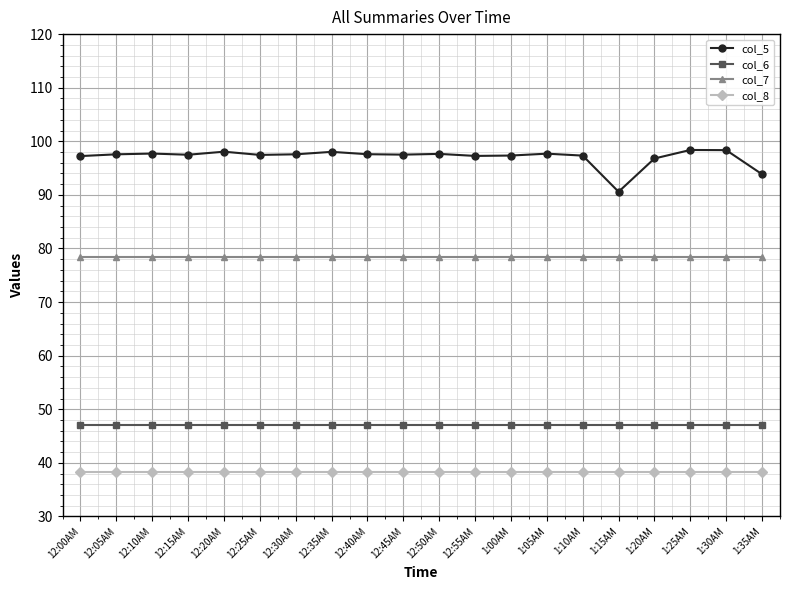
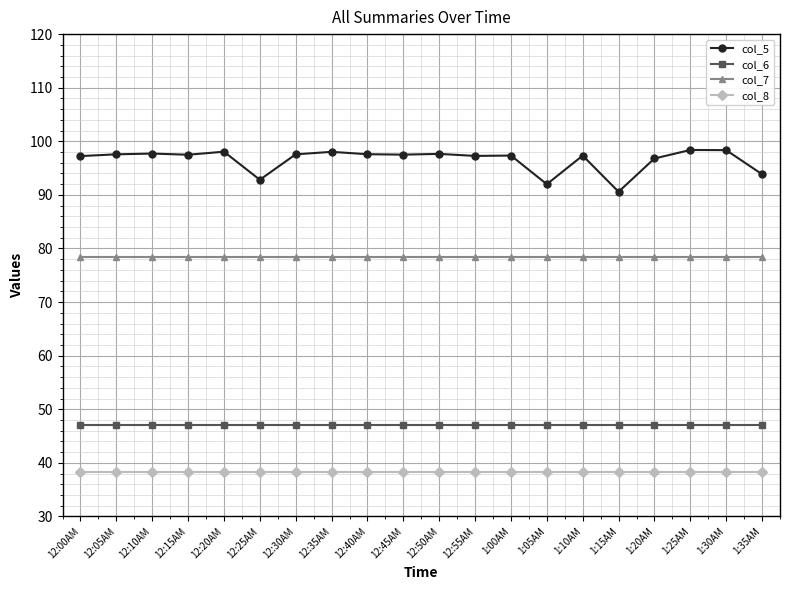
  {
    "col_5": {
      "12:00AM": 97,
      "12:05AM": 98,
      "12:10AM": 98,
      "12:15AM": 97,
      "12:20AM": 98,
-     "12:25AM": 97,
+     "12:25AM": 93,
      "12:30AM": 98,
      "12:35AM": 98,
      "12:40AM": 98,
      "12:45AM": 98,
      "12:50AM": 98,
      "12:55AM": 97,
      "1:00AM": 97,
-     "1:05AM": 98,
+     "1:05AM": 92,
      "1:10AM": 97,
      "1:15AM": 91,
      "1:20AM": 97,
      "1:25AM": 98,
      "1:30AM": 98,
      "1:35AM": 94
    },
    "col_6": {
      "12:00AM": 47,
      "12:05AM": 47,
      "12:10AM": 47,
      "12:15AM": 47,
      "12:20AM": 47,
      "12:25AM": 47,
      "12:30AM": 47,
      "12:35AM": 47,
      "12:40AM": 47,
      "12:45AM": 47,
      "12:50AM": 47,
      "12:55AM": 47,
      "1:00AM": 47,
      "1:05AM": 47,
      "1:10AM": 47,
      "1:15AM": 47,
      "1:20AM": 47,
      "1:25AM": 47,
      "1:30AM": 47,
      "1:35AM": 47
    },
    "col_7": {
      "12:00AM": 78,
      "12:05AM": 78,
      "12:10AM": 78,
      "12:15AM": 78,
      "12:20AM": 78,
      "12:25AM": 78,
      "12:30AM": 78,
      "12:35AM": 78,
      "12:40AM": 78,
      "12:45AM": 78,
      "12:50AM": 78,
      "12:55AM": 78,
      "1:00AM": 78,
      "1:05AM": 78,
      "1:10AM": 78,
      "1:15AM": 78,
      "1:20AM": 78,
      "1:25AM": 78,
      "1:30AM": 78,
      "1:35AM": 78
    },
    "col_8": {
      "12:00AM": 38,
      "12:05AM": 38,
      "12:10AM": 38,
      "12:15AM": 38,
      "12:20AM": 38,
      "12:25AM": 38,
      "12:30AM": 38,
      "12:35AM": 38,
      "12:40AM": 38,
      "12:45AM": 38,
      "12:50AM": 38,
      "12:55AM": 38,
      "1:00AM": 38,
      "1:05AM": 38,
      "1:10AM": 38,
      "1:15AM": 38,
      "1:20AM": 38,
      "1:25AM": 38,
      "1:30AM": 38,
      "1:35AM": 38
    }
  }
